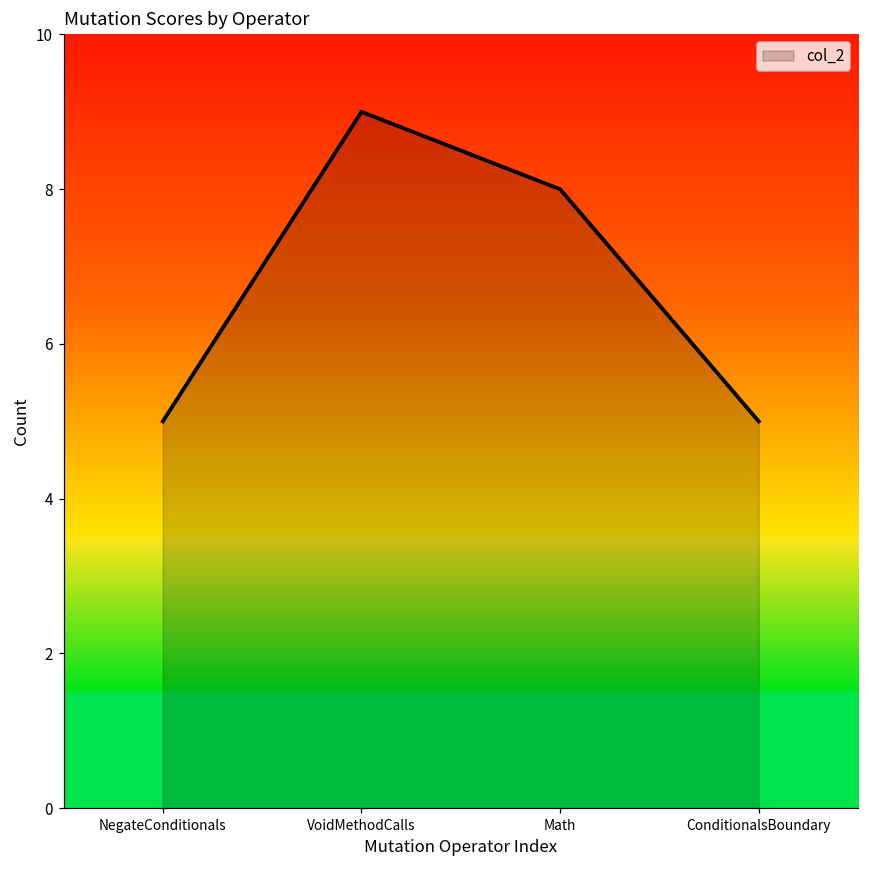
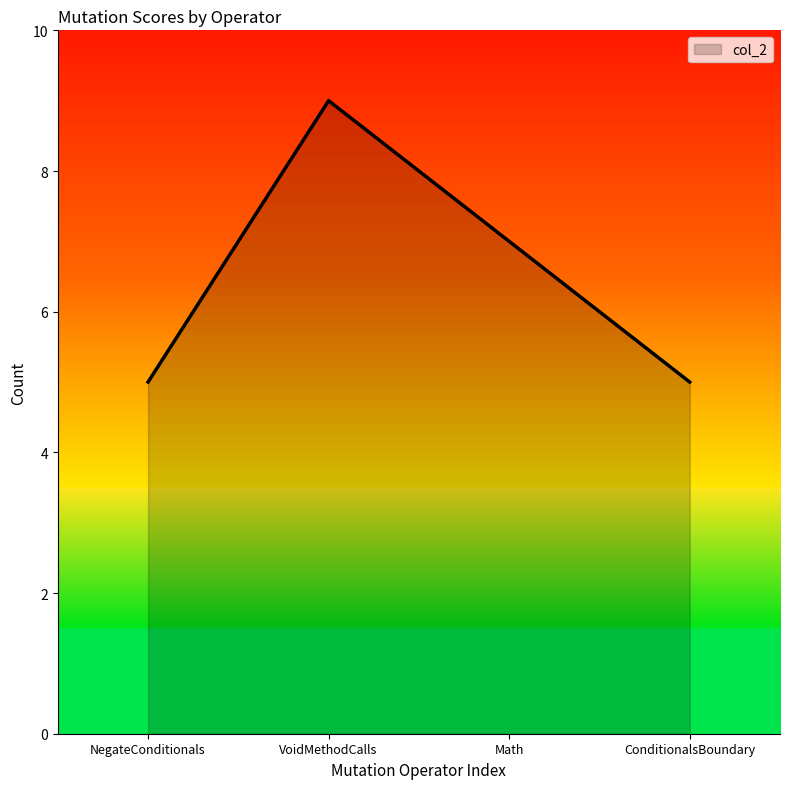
  {
    "NegateConditionals": 5,
    "VoidMethodCalls": 9,
-   "Math": 8,
+   "Math": 7,
    "ConditionalsBoundary": 5
  }
